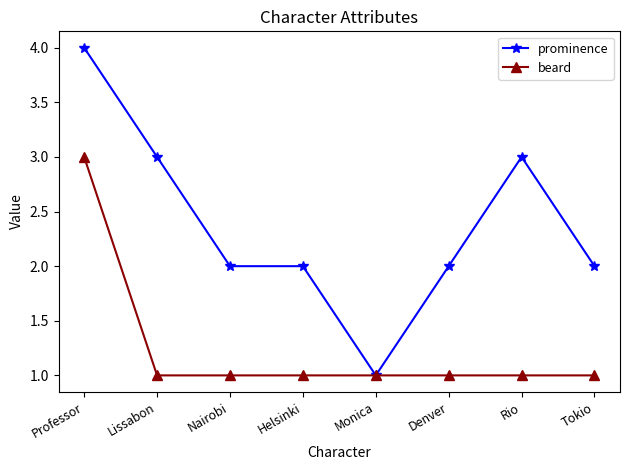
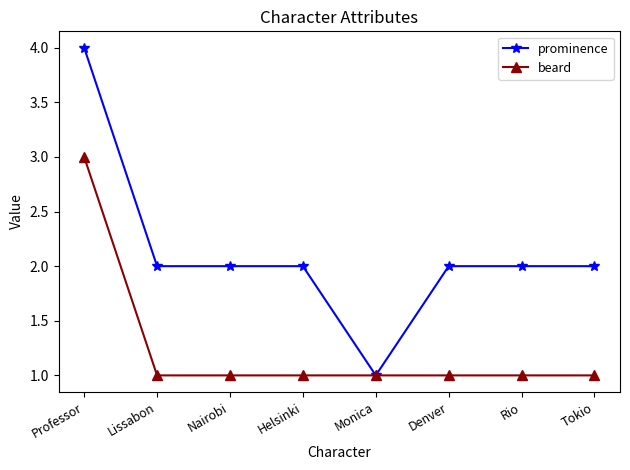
  {
    "prominence": {
      "Professor": 4,
-     "Lissabon": 3,
+     "Lissabon": 2,
      "Nairobi": 2,
      "Helsinki": 2,
      "Denver": 2,
-     "Rio": 3,
+     "Rio": 2,
      "Tokio": 2
    },
    "beard": {
      "Professor": 3,
      "Lissabon": 1,
      "Nairobi": 1,
      "Helsinki": 1,
      "Denver": 1,
      "Rio": 1,
      "Tokio": 1
    }
  }
